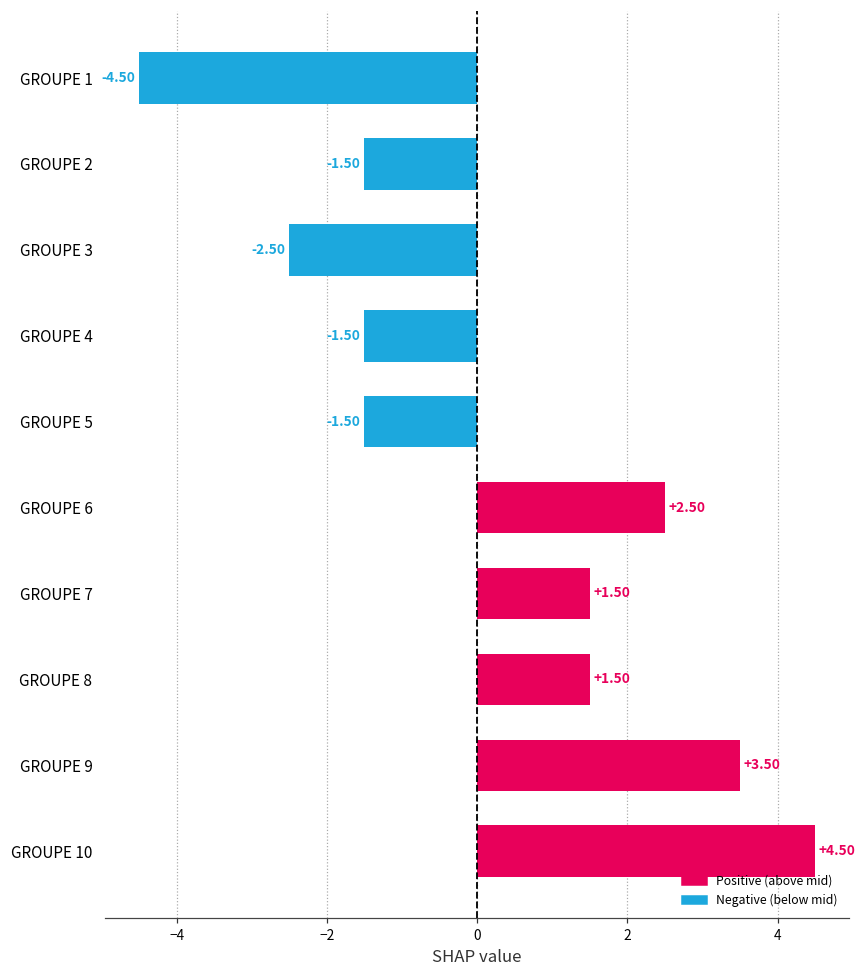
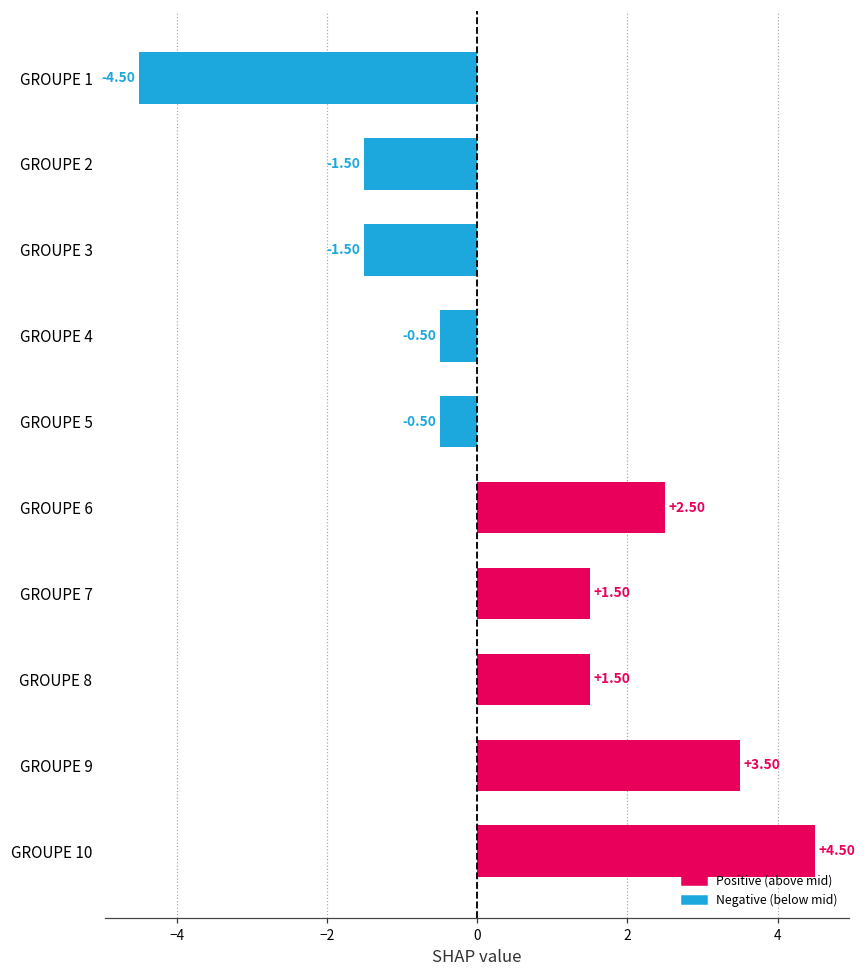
  {
    "GROUPE 1": "-4.50",
    "GROUPE 2": "-1.50",
-   "GROUPE 3": "-2.50",
-   "GROUPE 4": "-1.50",
-   "GROUPE 5": "-1.50",
+   "GROUPE 3": "-1.50",
+   "GROUPE 4": "-0.50",
+   "GROUPE 5": "-0.50",
    "GROUPE 6": "+2.50",
    "GROUPE 7": "+1.50",
    "GROUPE 8": "+1.50",
    "GROUPE 9": "+3.50",
    "GROUPE 10": "+4.50"
  }
